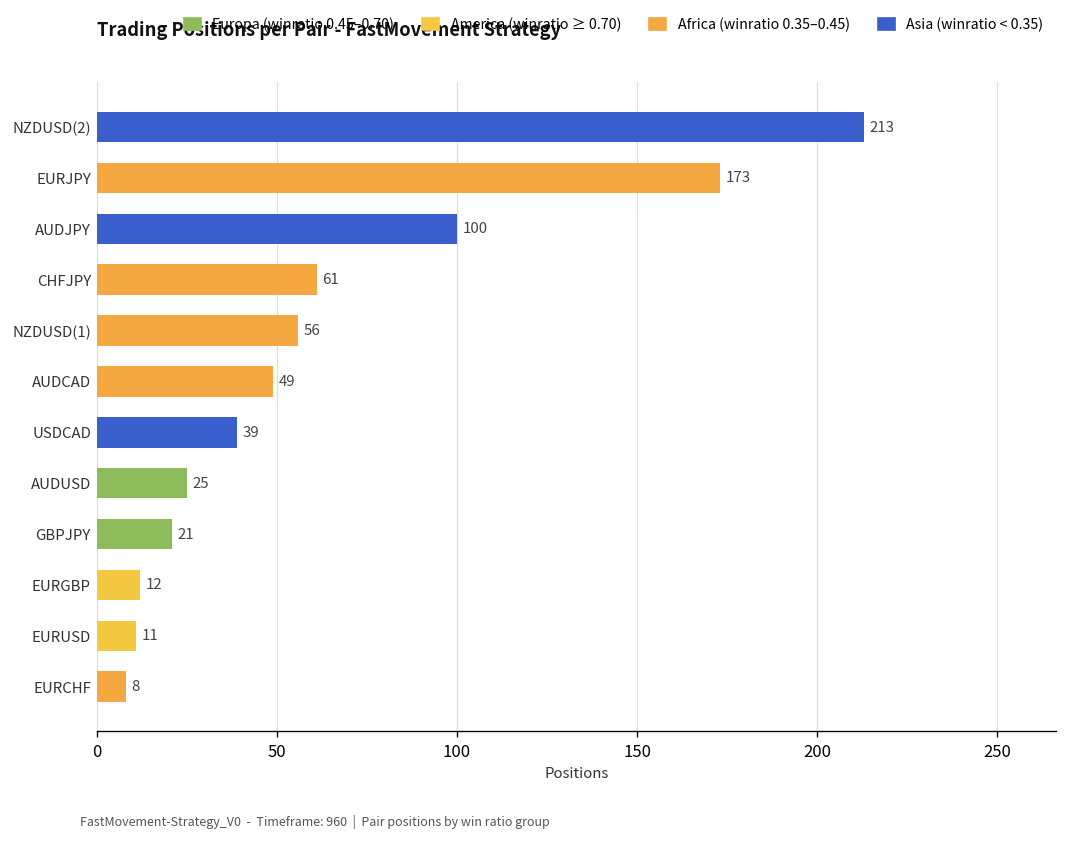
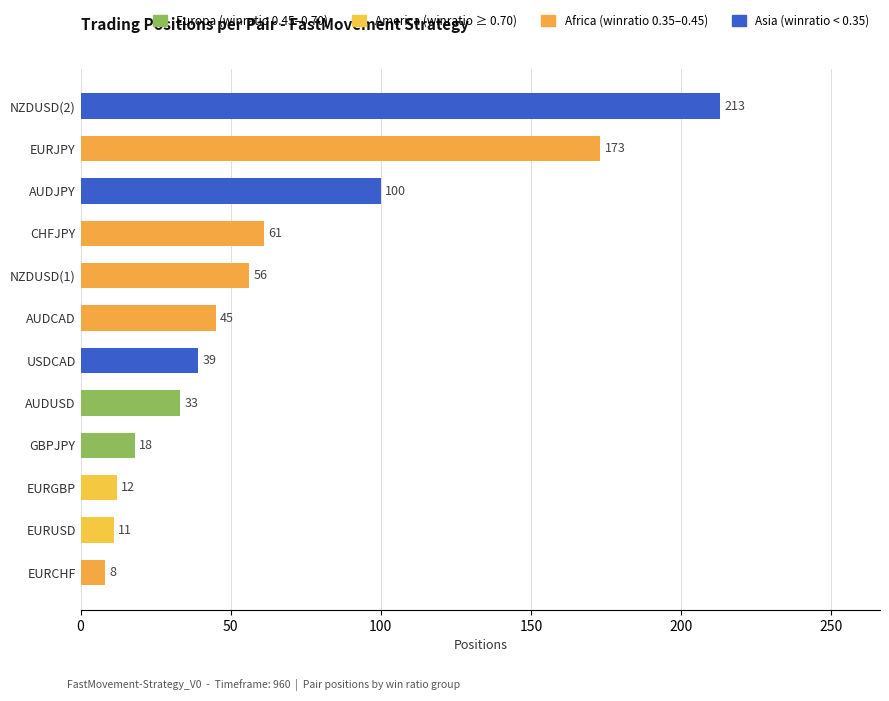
  {
    "NZDUSD(2)": 213,
    "EURJPY": 173,
    "AUDJPY": 100,
    "CHFJPY": 61,
    "NZDUSD(1)": 56,
-   "AUDCAD": 49,
+   "AUDCAD": 45,
    "USDCAD": 39,
-   "AUDUSD": 25,
-   "GBPJPY": 21,
+   "AUDUSD": 33,
+   "GBPJPY": 18,
    "EURGBP": 12,
    "EURUSD": 11,
    "EURCHF": 8
  }
